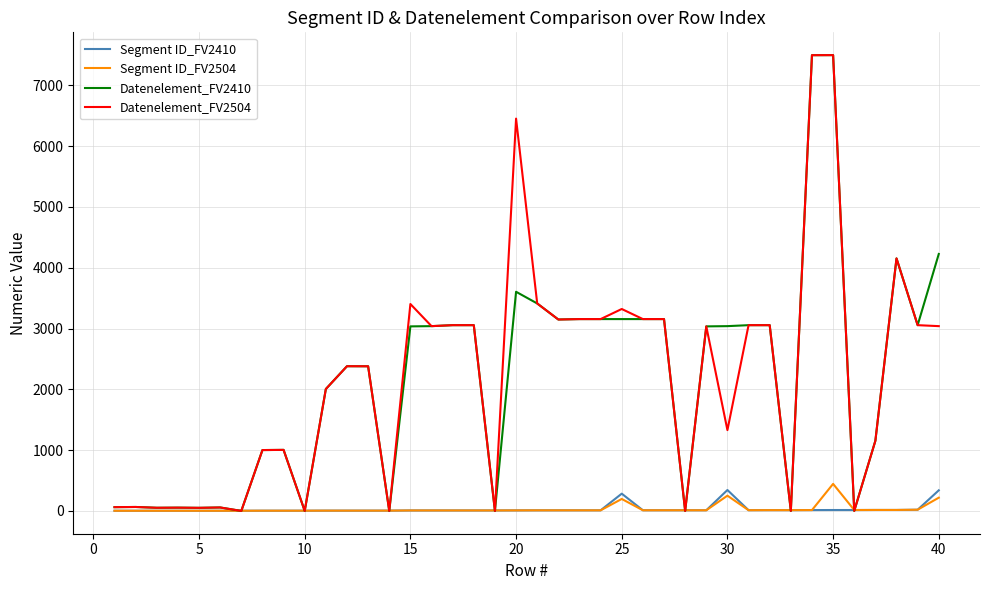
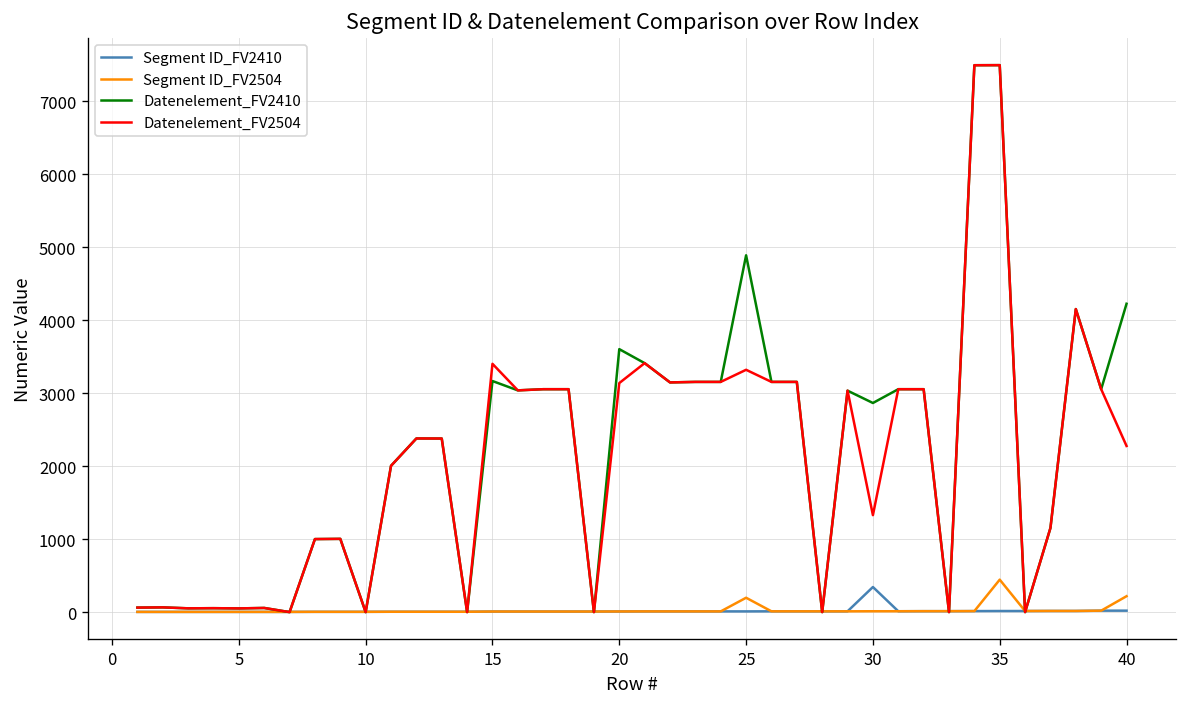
  {
    "Segment ID_FV2410": {
-     "25": 300,
+     "25": 0,
      "30": 300,
      "35": 0,
-     "40": 300
+     "40": 0
    },
    "Segment ID_FV2504": {
      "25": 200,
-     "30": 300,
+     "30": 0,
      "35": 400,
      "40": 200
    },
    "Datenelement_FV2410": {
-     "15": 3000,
+     "15": 3200,
      "20": 3600,
-     "25": 3200,
-     "30": 3000,
+     "25": 4900,
+     "30": 2900,
      "40": 4200
    },
    "Datenelement_FV2504": {
      "15": 3400,
-     "20": 6500,
+     "20": 3100,
      "25": 3300,
      "30": 1300,
-     "40": 3000
+     "40": 2300
    }
  }
